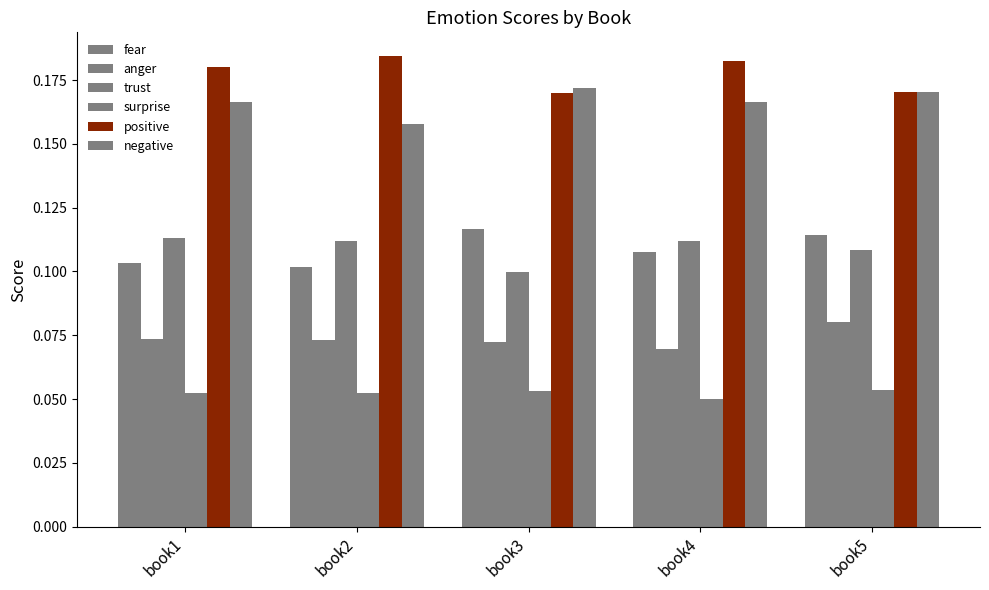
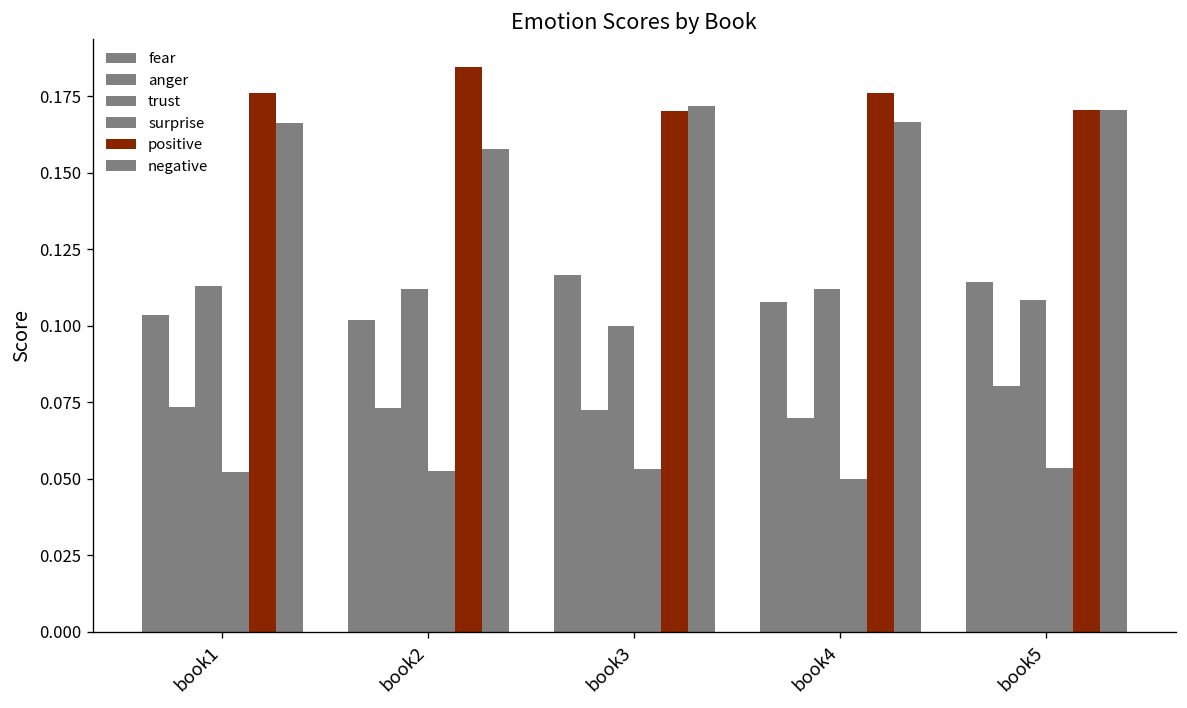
  {
    "positive": {
-     "book1": 0.180,
+     "book1": 0.176,
      "book2": 0.184,
      "book3": 0.170,
-     "book4": 0.183,
+     "book4": 0.176,
      "book5": 0.170
    }
  }
